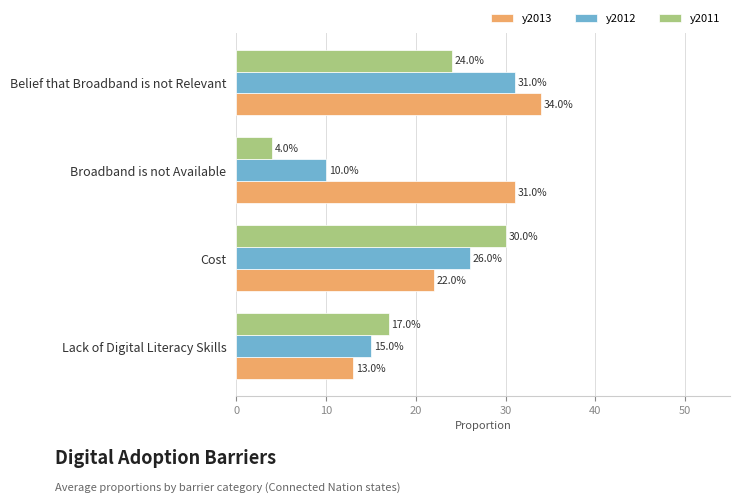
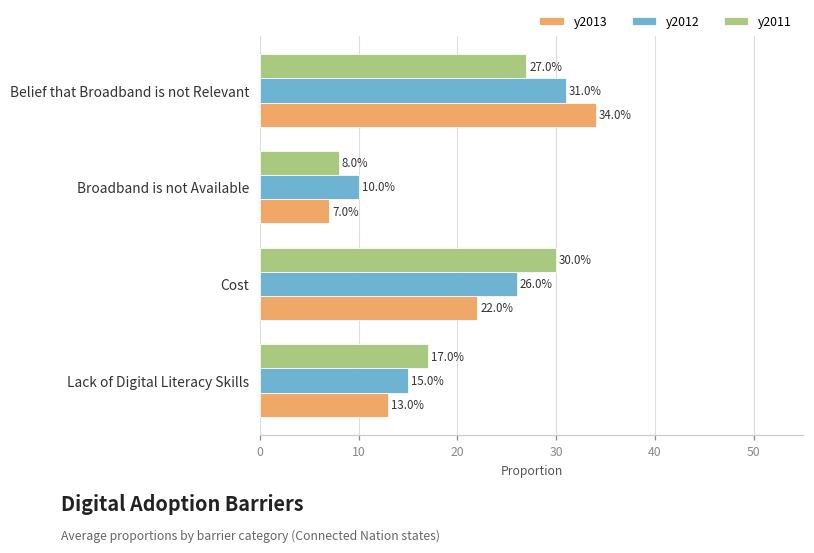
  {
    "y2013": {
      "Belief that Broadband is not Relevant": "34.0%",
-     "Broadband is not Available": "31.0%",
+     "Broadband is not Available": "7.0%",
      "Cost": "22.0%",
      "Lack of Digital Literacy Skills": "13.0%"
    },
    "y2012": {
      "Belief that Broadband is not Relevant": "31.0%",
      "Broadband is not Available": "10.0%",
      "Cost": "26.0%",
      "Lack of Digital Literacy Skills": "15.0%"
    },
    "y2011": {
-     "Belief that Broadband is not Relevant": "24.0%",
-     "Broadband is not Available": "4.0%",
+     "Belief that Broadband is not Relevant": "27.0%",
+     "Broadband is not Available": "8.0%",
      "Cost": "30.0%",
      "Lack of Digital Literacy Skills": "17.0%"
    }
  }
